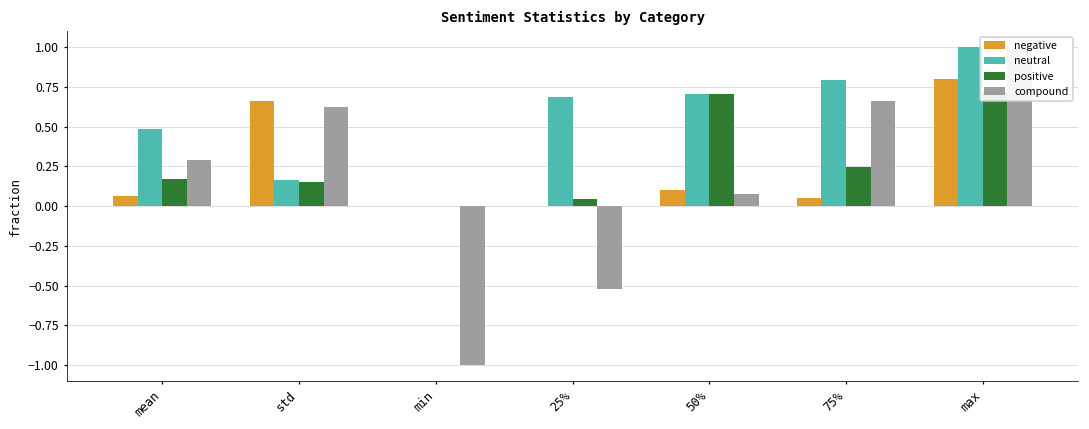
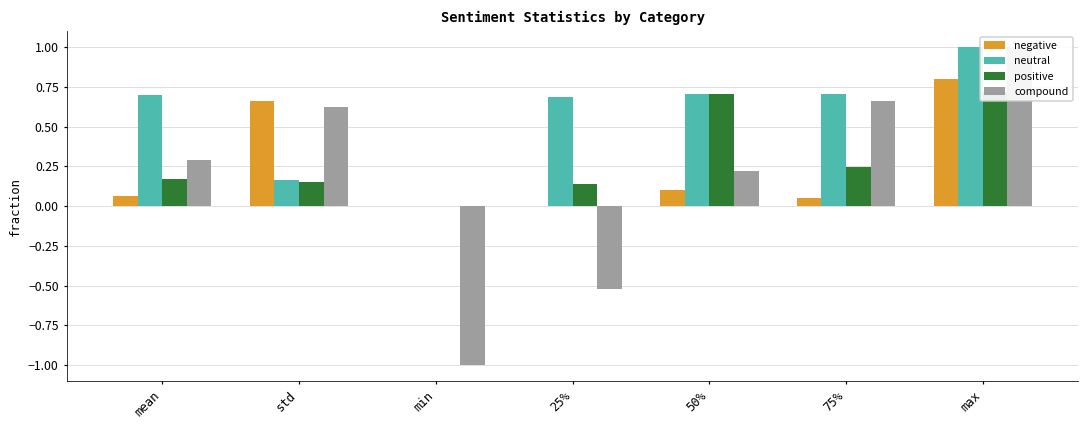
  {
    "negative": {
      "mean": 0.07,
      "std": 0.66,
      "min": 0.00,
      "25%": 0.00,
      "50%": 0.10,
      "75%": 0.05,
      "max": 0.80
    },
    "neutral": {
-     "mean": 0.48,
+     "mean": 0.70,
      "std": 0.16,
      "min": 0.00,
      "25%": 0.68,
      "50%": 0.70,
-     "75%": 0.79,
+     "75%": 0.71,
      "max": 1.00
    },
    "positive": {
      "mean": 0.17,
      "std": 0.15,
      "min": 0.00,
-     "25%": 0.05,
+     "25%": 0.14,
      "50%": 0.70,
      "75%": 0.25
    },
    "compound": {
      "mean": 0.29,
      "std": 0.62,
      "min": -1.00,
      "25%": -0.52,
-     "50%": 0.08,
+     "50%": 0.22,
      "75%": 0.66
    }
  }
